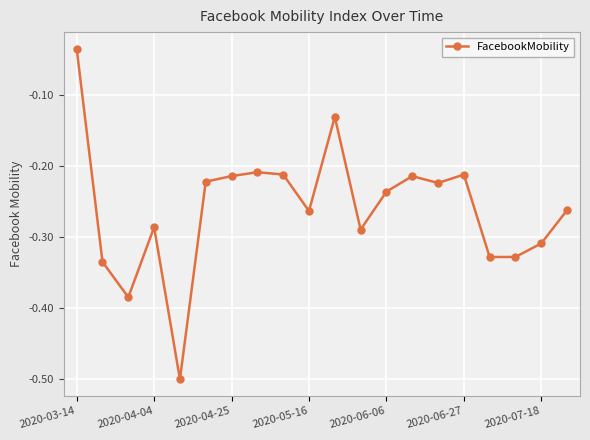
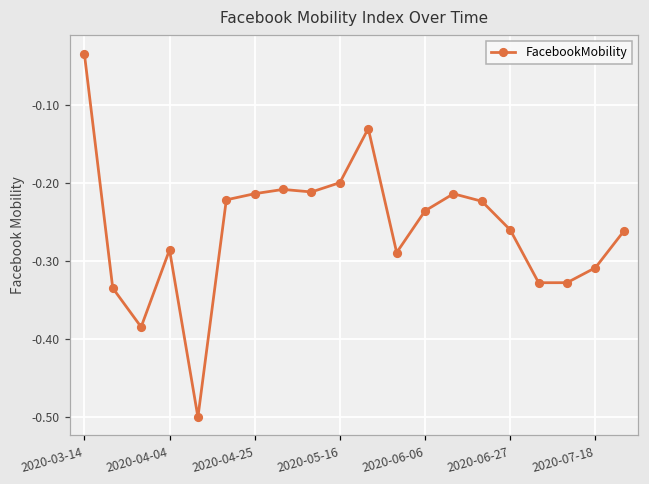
  {
    "2020-03-14": -0.03,
    "2020-04-04": -0.29,
    "2020-04-25": -0.21,
-   "2020-05-16": -0.26,
+   "2020-05-16": -0.20,
    "2020-06-06": -0.24,
-   "2020-06-27": -0.21,
+   "2020-06-27": -0.26,
    "2020-07-18": -0.31
  }
